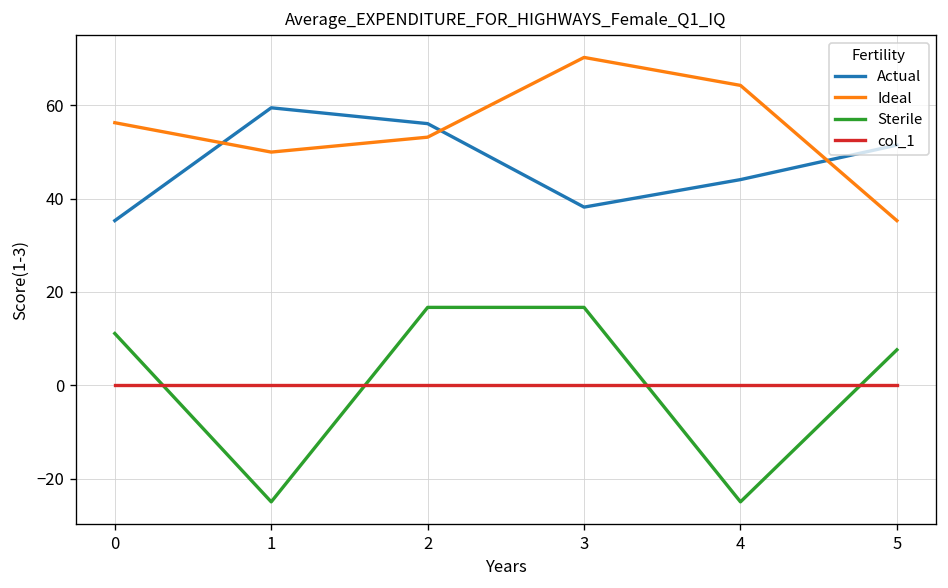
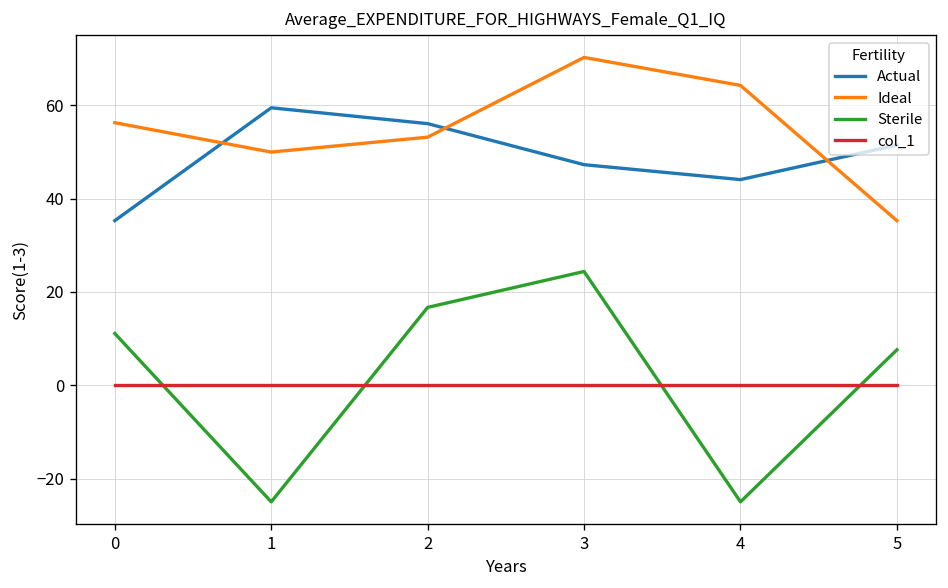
  {
    "Actual": {
      "0": 35,
      "1": 60,
      "2": 56,
-     "3": 38,
+     "3": 47,
      "4": 44
    },
    "Ideal": {
      "0": 56,
      "1": 50,
      "2": 53,
      "3": 70,
      "4": 64,
      "5": 35
    },
    "Sterile": {
      "0": 11,
      "1": -25,
      "2": 17,
-     "3": 17,
+     "3": 24,
      "4": -25,
      "5": 8
    },
    "col_1": {
      "0": 0,
      "1": 0,
      "2": 0,
      "3": 0,
      "4": 0,
      "5": 0
    }
  }
